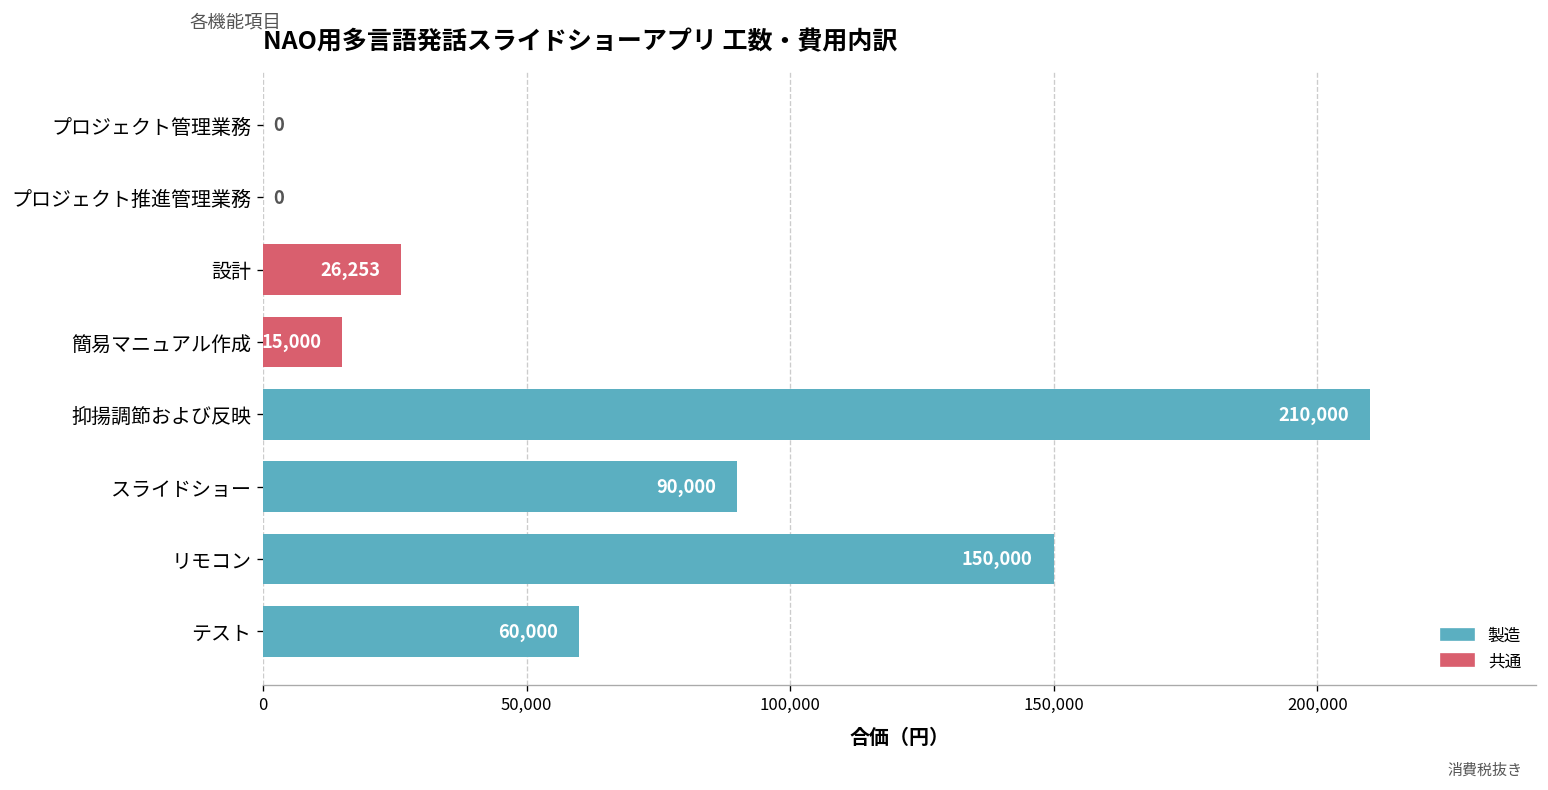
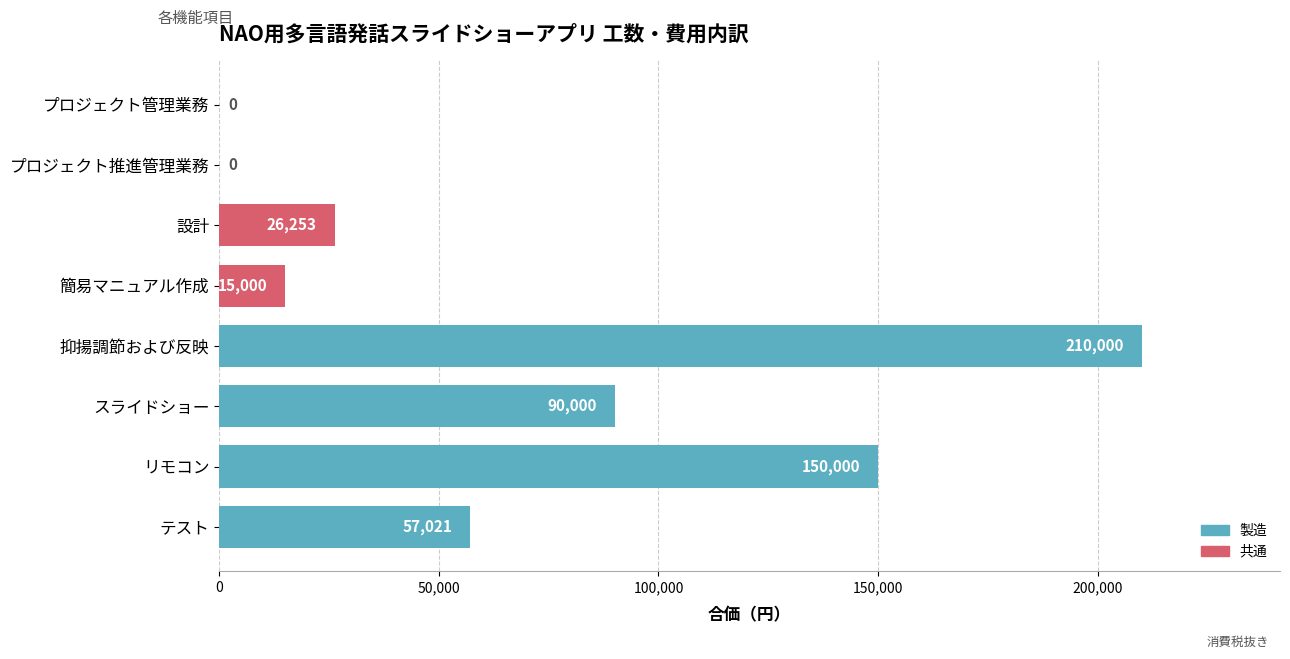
  {
    "プロジェクト管理業務": "0",
    "プロジェクト推進管理業務": "0",
    "設計": "26,253",
    "簡易マニュアル作成": "15,000",
    "抑揚調節および反映": "210,000",
    "スライドショー": "90,000",
    "リモコン": "150,000",
-   "テスト": "60,000"
+   "テスト": "57,021"
  }
